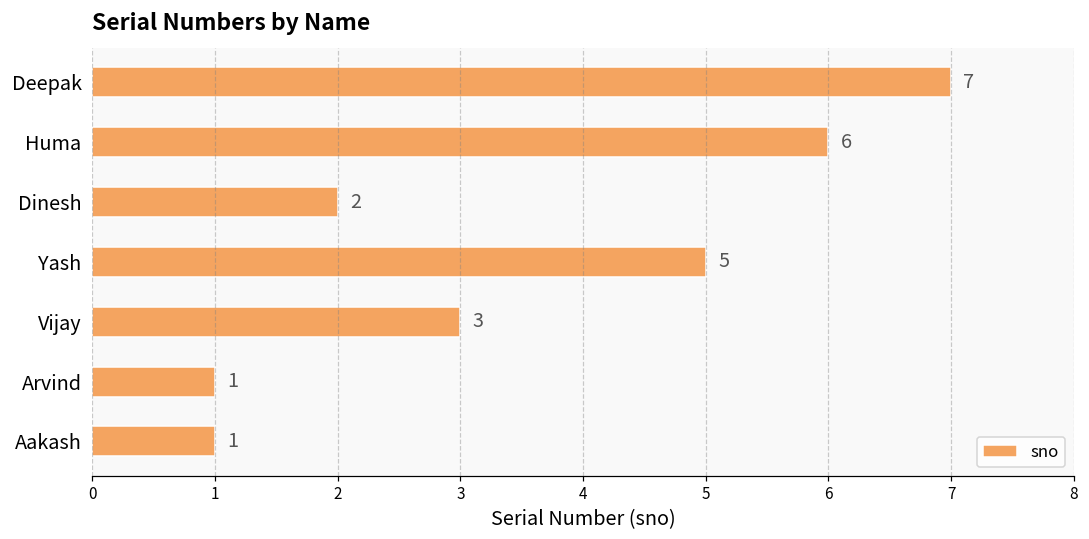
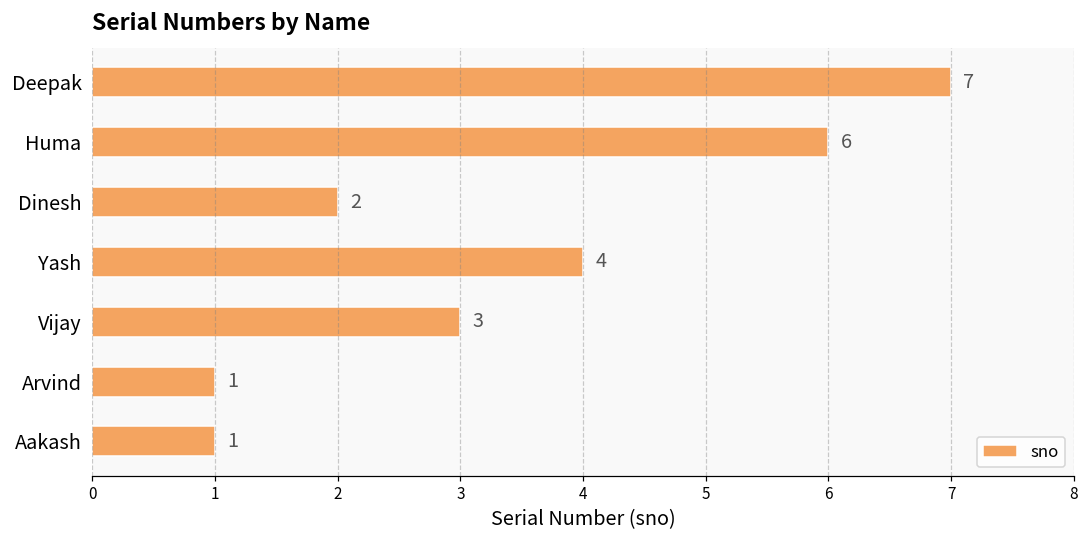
  {
    "Deepak": 7,
    "Huma": 6,
    "Dinesh": 2,
-   "Yash": 5,
+   "Yash": 4,
    "Vijay": 3,
    "Arvind": 1,
    "Aakash": 1
  }
